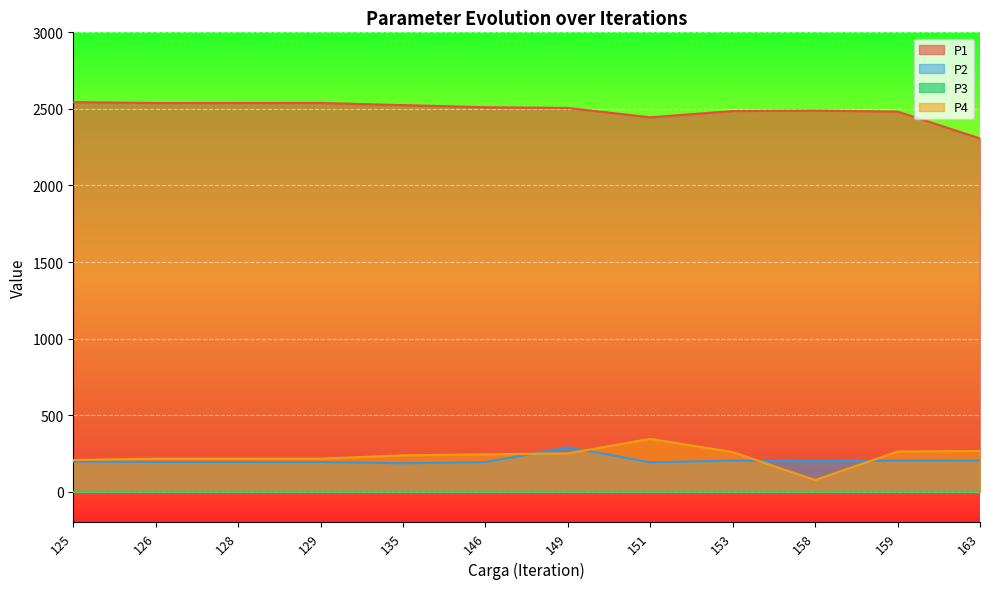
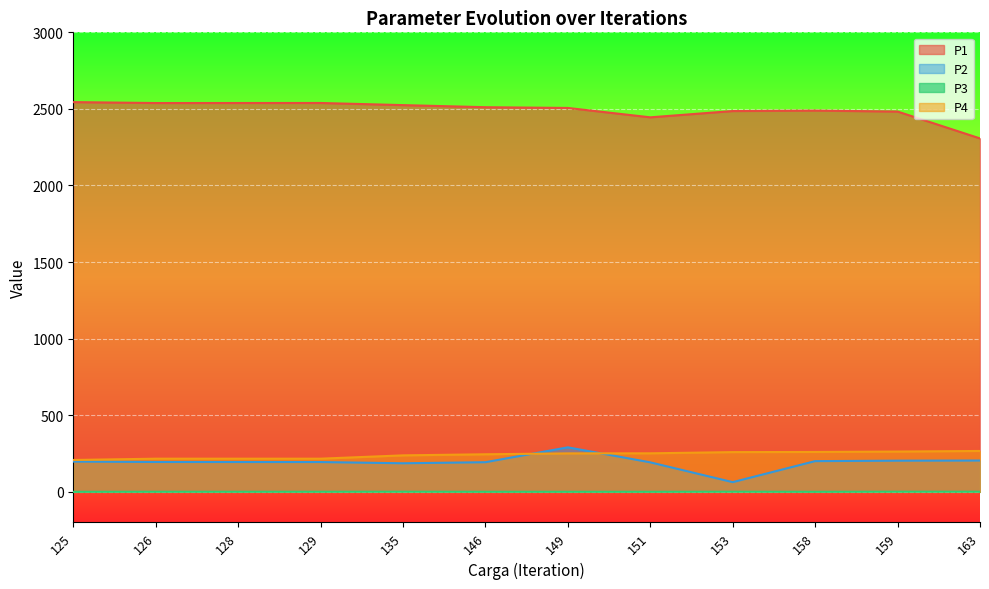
  {
    "P1": {
      "125": 2540,
      "126": 2540,
      "128": 2540,
      "129": 2540,
      "135": 2520,
      "146": 2510,
      "149": 2510,
      "151": 2450,
      "153": 2490,
      "158": 2490,
      "159": 2480,
      "163": 2310
    },
    "P2": {
      "126": 190,
      "128": 190,
      "129": 190,
      "135": 190,
      "146": 190,
      "149": 290,
      "151": 190,
-     "153": 200,
+     "153": 60,
      "158": 200,
      "159": 200,
      "163": 200
    },
    "P3": {
      "125": 0,
      "126": 0,
      "128": 0,
      "129": 0,
      "135": 0,
      "146": 0,
      "149": 0,
      "151": 0,
      "153": 0,
      "158": 0,
      "159": 0,
      "163": 0
    },
    "P4": {
      "126": 220,
      "128": 220,
      "129": 220,
      "135": 240,
      "146": 250,
      "149": 250,
-     "151": 350,
+     "151": 250,
      "153": 260,
-     "158": 80,
+     "158": 260,
      "159": 260,
      "163": 270
    }
  }
